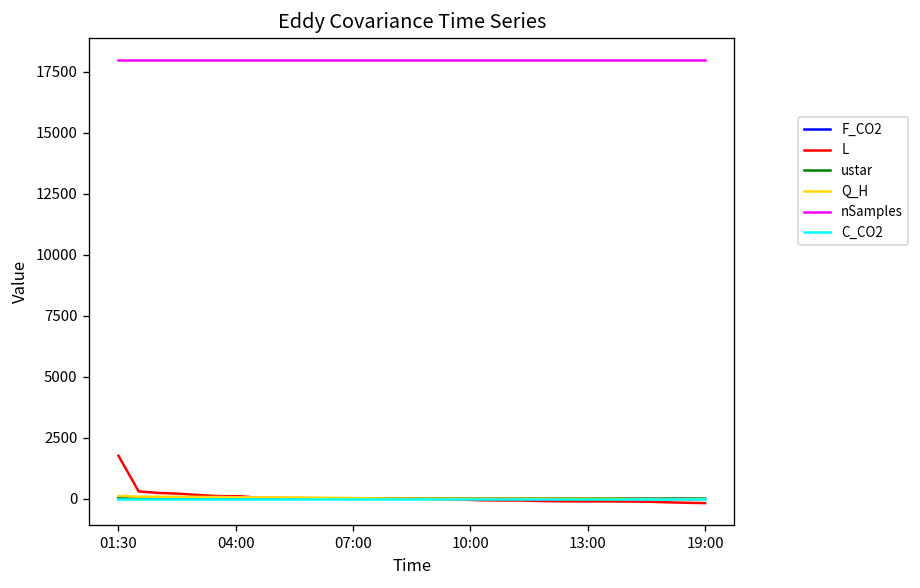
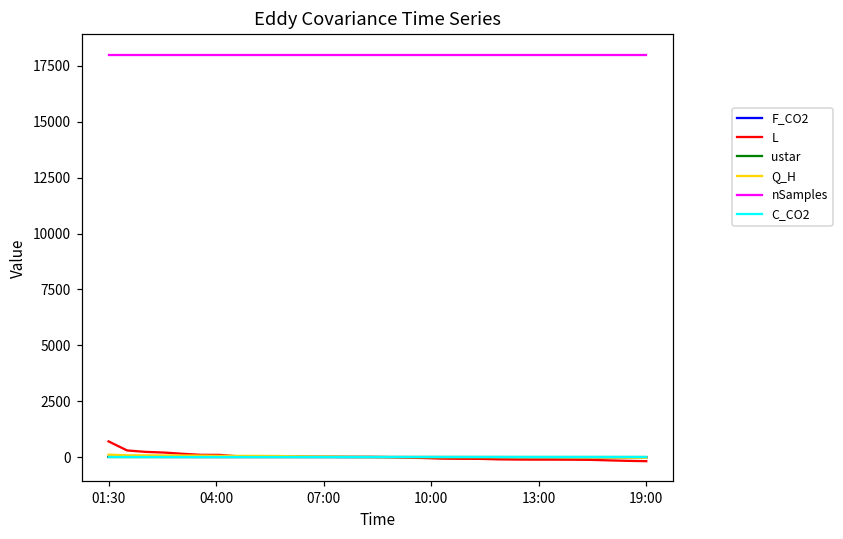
  {
    "L": {
-     "01:30": 1800,
+     "01:30": 700,
      "19:00": -200
    },
    "nSamples": {
      "01:30": 18000,
      "19:00": 18000
    }
  }
